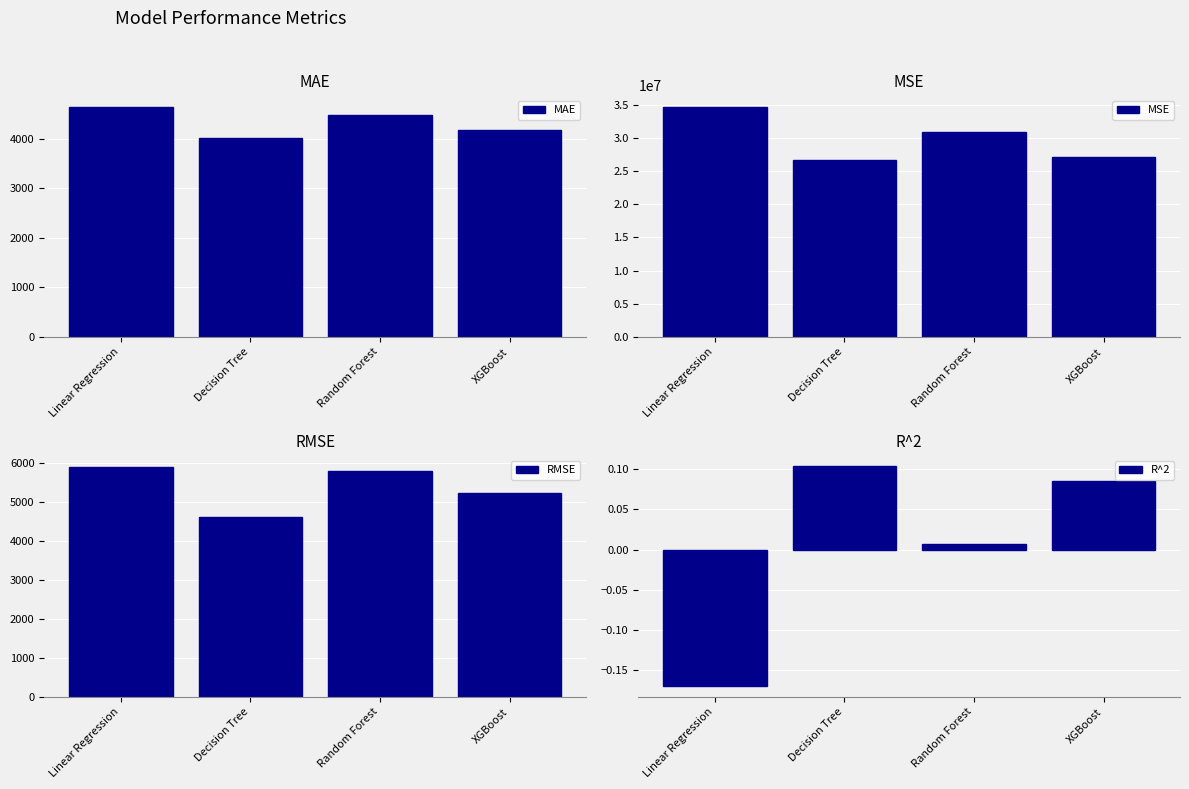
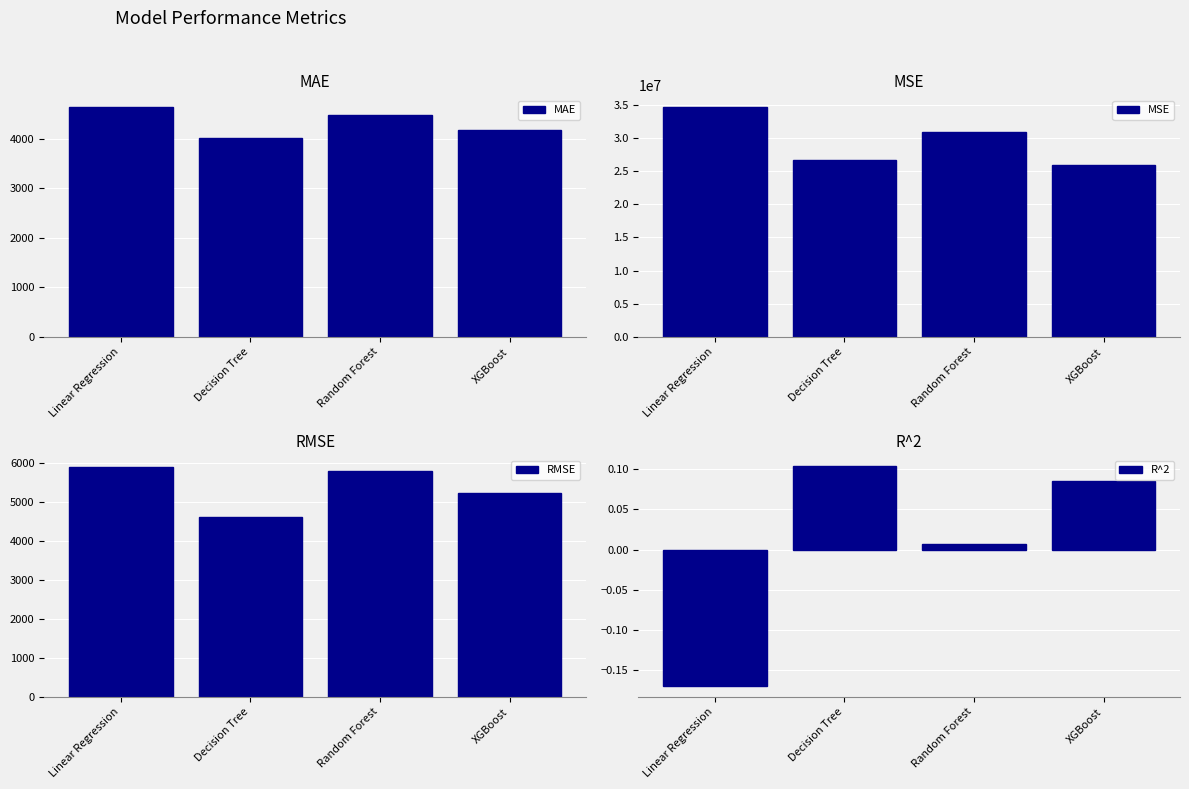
  {
    "MAE": {
      "Linear Regression": 4600,
      "Decision Tree": 4000,
      "Random Forest": 4500,
      "XGBoost": 4200
    },
    "MSE": {
      "Linear Regression": 35000000,
      "Decision Tree": 27000000,
      "Random Forest": 31000000,
-     "XGBoost": 27000000
+     "XGBoost": 26000000
    },
    "RMSE": {
      "Linear Regression": 5900,
      "Decision Tree": 4600,
      "Random Forest": 5800,
      "XGBoost": 5200
    },
    "R^2": {
      "Linear Regression": -0.17,
      "Decision Tree": 0.10,
      "Random Forest": 0.01,
      "XGBoost": 0.08
    }
  }
